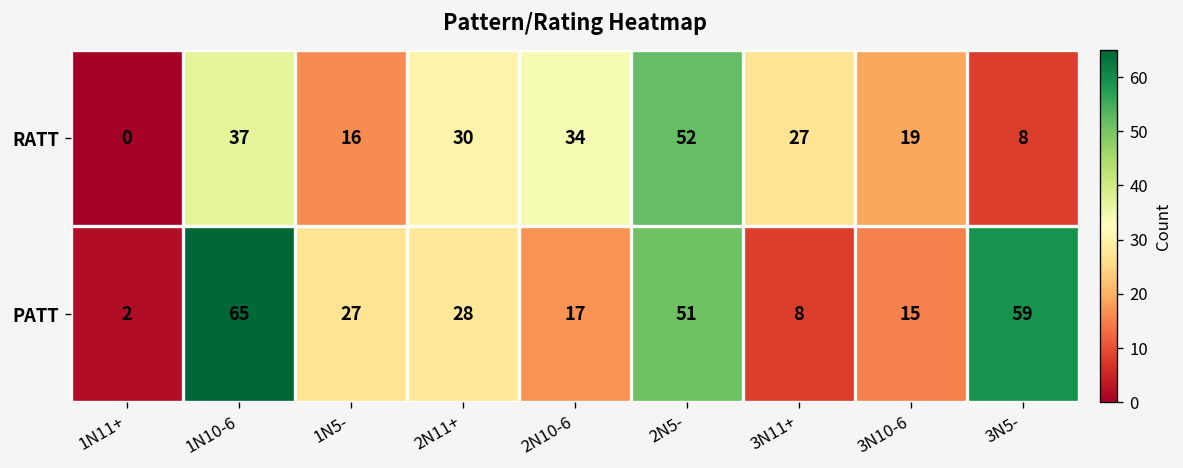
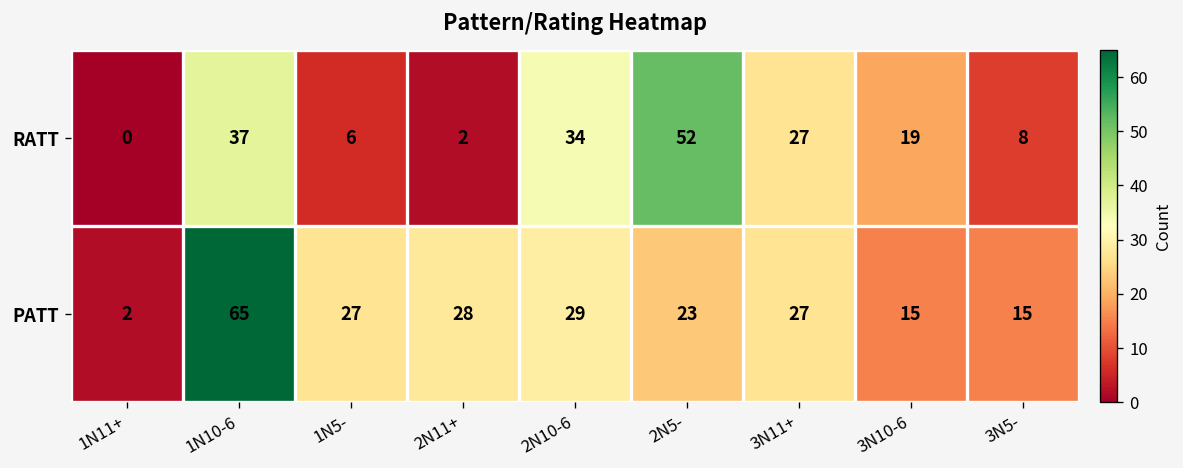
  {
    "RATT": {
      "1N11+": 0,
      "1N10-6": 37,
-     "1N5-": 16,
-     "2N11+": 30,
+     "1N5-": 6,
+     "2N11+": 2,
      "2N10-6": 34,
      "2N5-": 52,
      "3N11+": 27,
      "3N10-6": 19,
      "3N5-": 8
    },
    "PATT": {
      "1N11+": 2,
      "1N10-6": 65,
      "1N5-": 27,
      "2N11+": 28,
-     "2N10-6": 17,
-     "2N5-": 51,
-     "3N11+": 8,
+     "2N10-6": 29,
+     "2N5-": 23,
+     "3N11+": 27,
      "3N10-6": 15,
-     "3N5-": 59
+     "3N5-": 15
    }
  }
